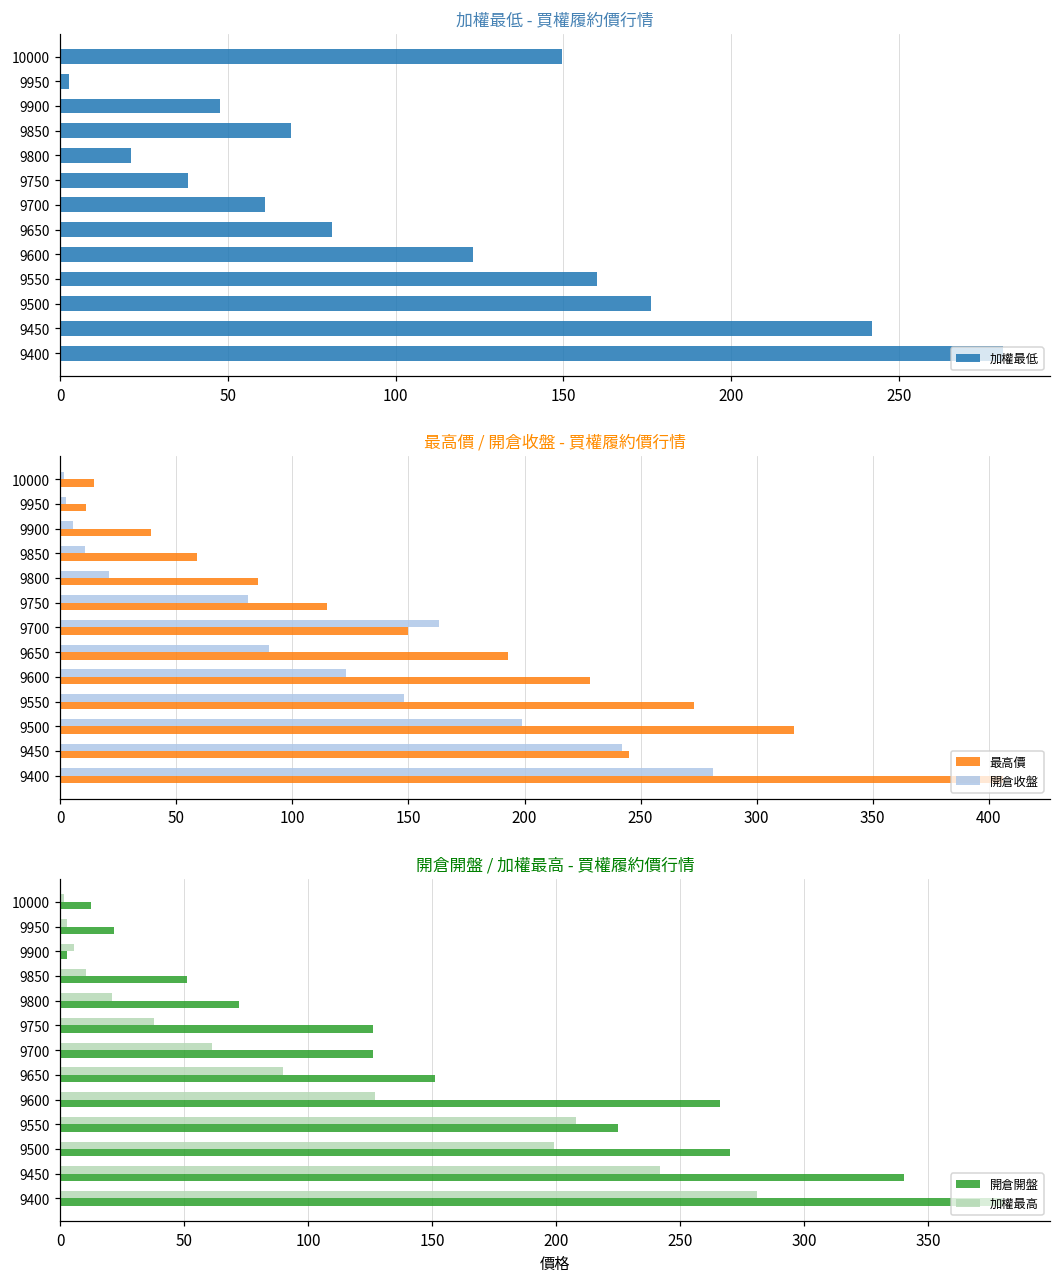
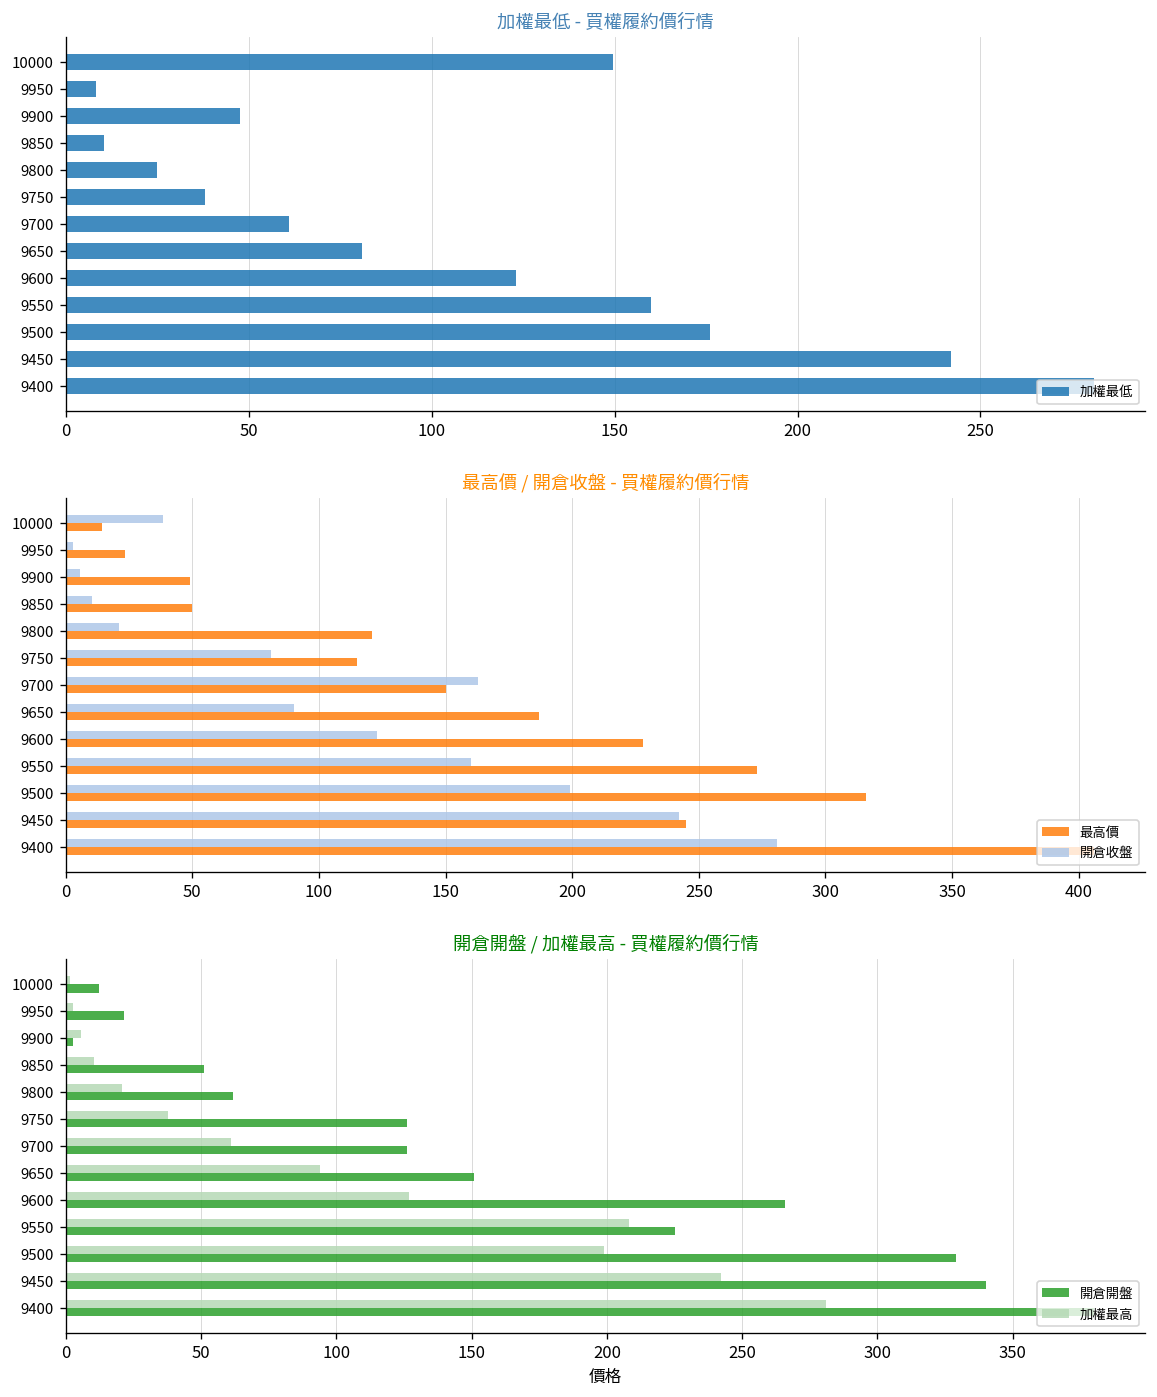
  {
    "加權最低 - 買權履約價行情": {
      "10000": 150,
-     "9950": 3,
+     "9950": 8,
      "9900": 48,
-     "9850": 69,
-     "9800": 21,
+     "9850": 11,
+     "9800": 25,
      "9750": 38,
      "9700": 61,
      "9650": 81,
      "9600": 123,
      "9550": 160,
      "9500": 176,
      "9450": 242
    },
    "最高價 / 開倉收盤 - 買權履約價行情": {
      "最高價": {
        "10000": 15,
-       "9950": 11,
-       "9900": 39,
-       "9850": 59,
-       "9800": 85,
+       "9950": 24,
+       "9900": 49,
+       "9850": 50,
+       "9800": 121,
        "9750": 115,
        "9700": 150,
-       "9650": 193,
+       "9650": 187,
        "9600": 228,
        "9550": 273,
        "9500": 316,
        "9450": 245
      },
      "開倉收盤": {
-       "10000": 2,
+       "10000": 38,
        "9950": 3,
        "9900": 6,
        "9850": 11,
        "9800": 21,
        "9750": 81,
        "9700": 163,
        "9650": 90,
        "9600": 123,
-       "9550": 148,
+       "9550": 160,
        "9500": 199,
        "9450": 242,
        "9400": 281
      }
    },
    "開倉開盤 / 加權最高 - 買權履約價行情": {
      "開倉開盤": {
        "10000": 13,
        "9950": 22,
        "9900": 3,
        "9850": 51,
-       "9800": 72,
+       "9800": 62,
        "9750": 126,
        "9700": 126,
        "9650": 151,
        "9600": 266,
        "9550": 225,
-       "9500": 270,
+       "9500": 329,
        "9450": 340
      },
      "加權最高": {
        "10000": 2,
        "9950": 3,
        "9900": 6,
        "9850": 11,
        "9800": 21,
        "9750": 38,
        "9700": 61,
-       "9650": 90,
+       "9650": 94,
        "9600": 127,
        "9550": 208,
        "9500": 199,
        "9450": 242,
        "9400": 281
      }
    }
  }
